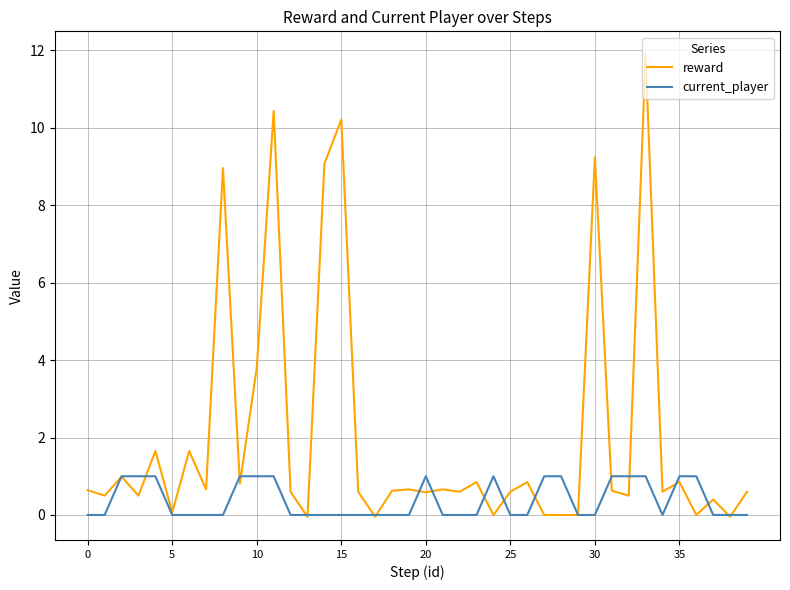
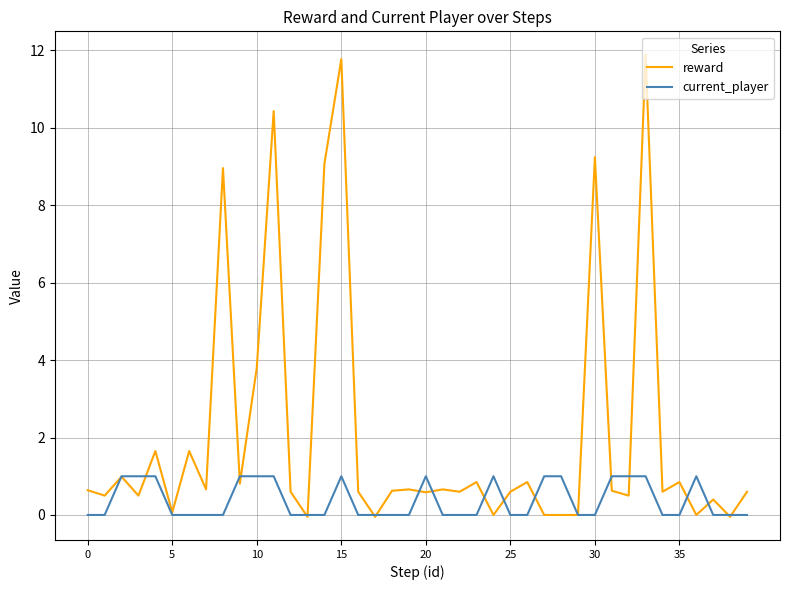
  {
    "reward": {
      "0": 0.6,
      "5": 0.1,
      "10": 3.8,
-     "15": 10.2,
+     "15": 11.8,
      "20": 0.6,
      "25": 0.6,
      "30": 9.2,
      "35": 0.9
    },
    "current_player": {
      "0": 0,
      "5": 0,
      "10": 1,
-     "15": 0,
+     "15": 1,
      "20": 1,
      "25": 0,
      "30": 0,
-     "35": 1
+     "35": 0
    }
  }
